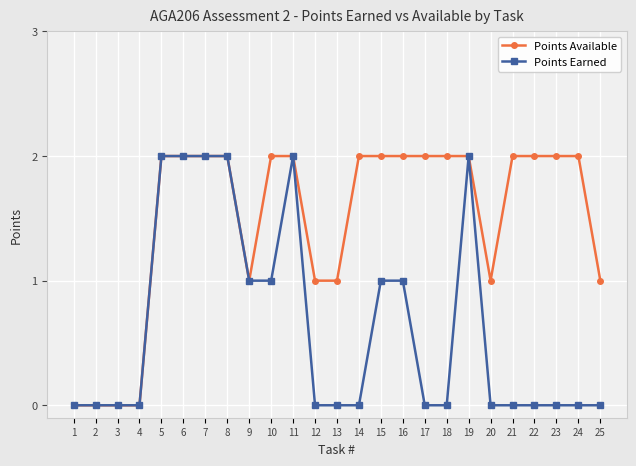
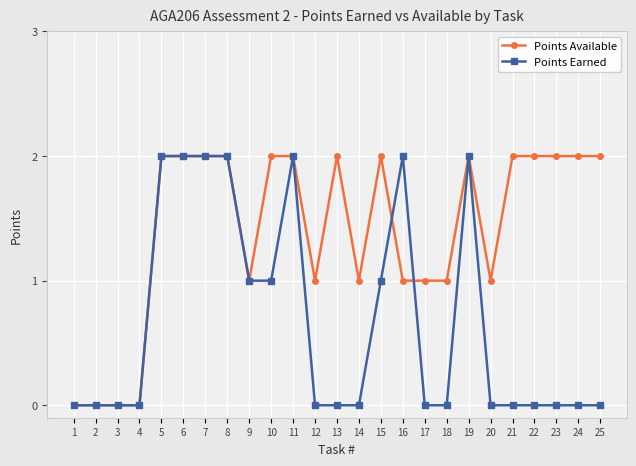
  {
    "Points Available": {
      "10": 2,
      "12": 1,
-     "13": 1,
-     "14": 2,
+     "13": 2,
+     "14": 1,
      "15": 2,
-     "16": 2,
-     "17": 2,
-     "18": 2,
+     "16": 1,
+     "17": 1,
+     "18": 1,
      "20": 1,
      "21": 2,
      "22": 2,
      "23": 2,
      "24": 2,
-     "25": 1
+     "25": 2
    },
    "Points Earned": {
      "10": 1,
      "12": 0,
      "13": 0,
      "14": 0,
      "15": 1,
-     "16": 1,
+     "16": 2,
      "17": 0,
      "18": 0,
      "20": 0,
      "21": 0,
      "22": 0,
      "23": 0,
      "24": 0,
      "25": 0
    }
  }
